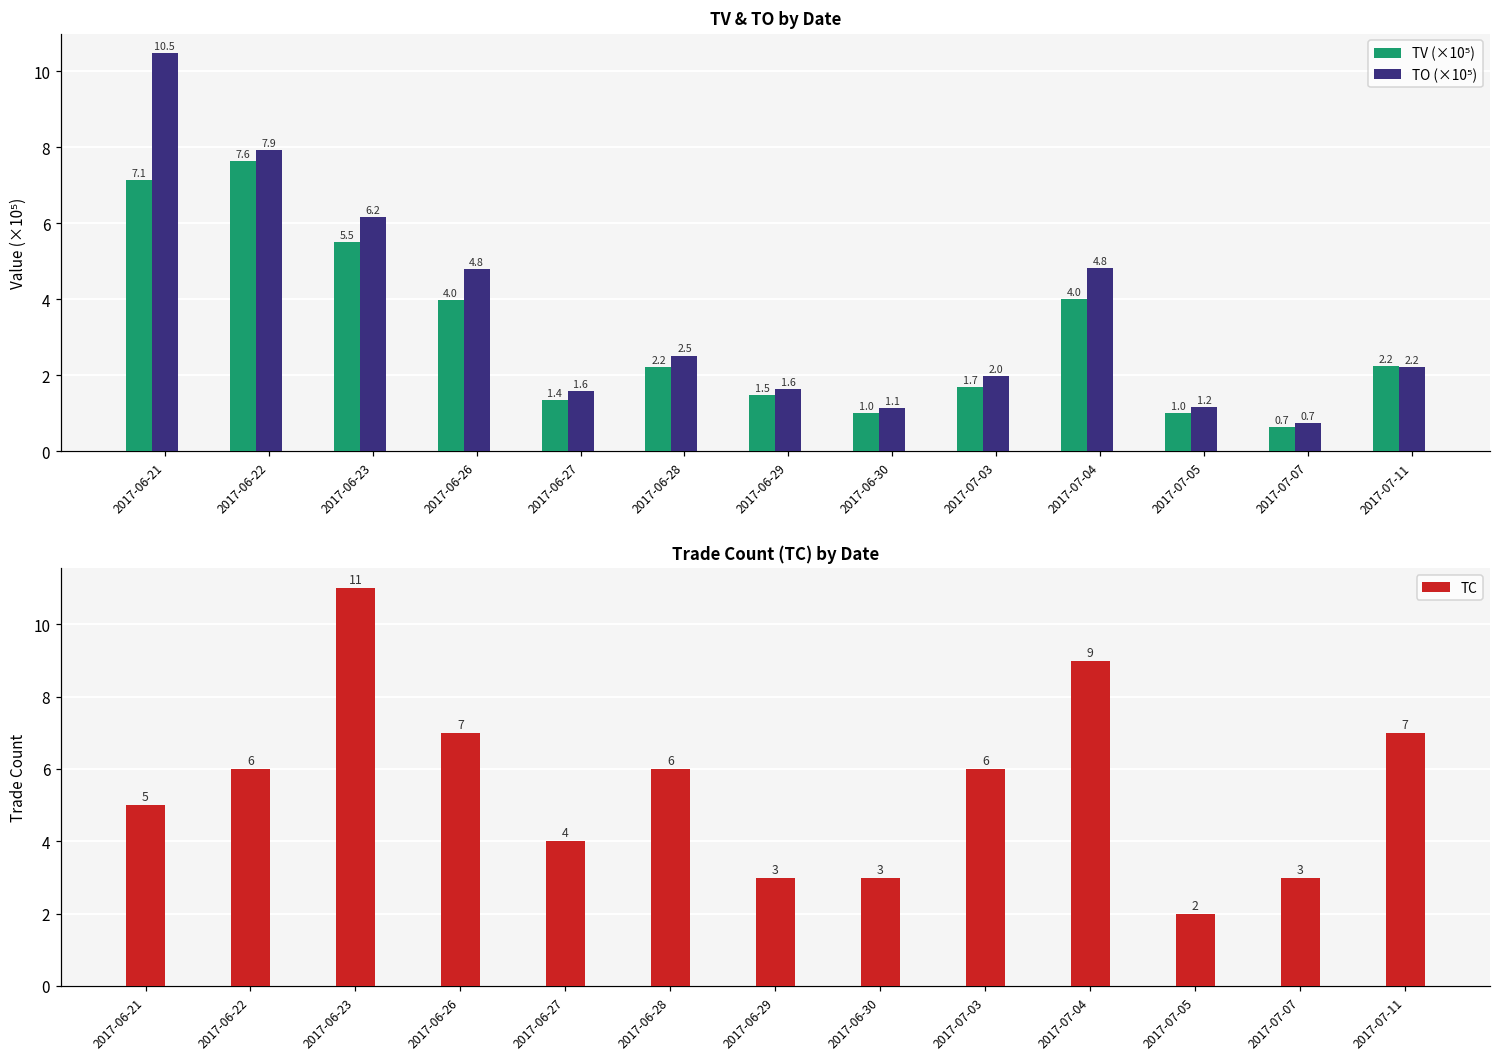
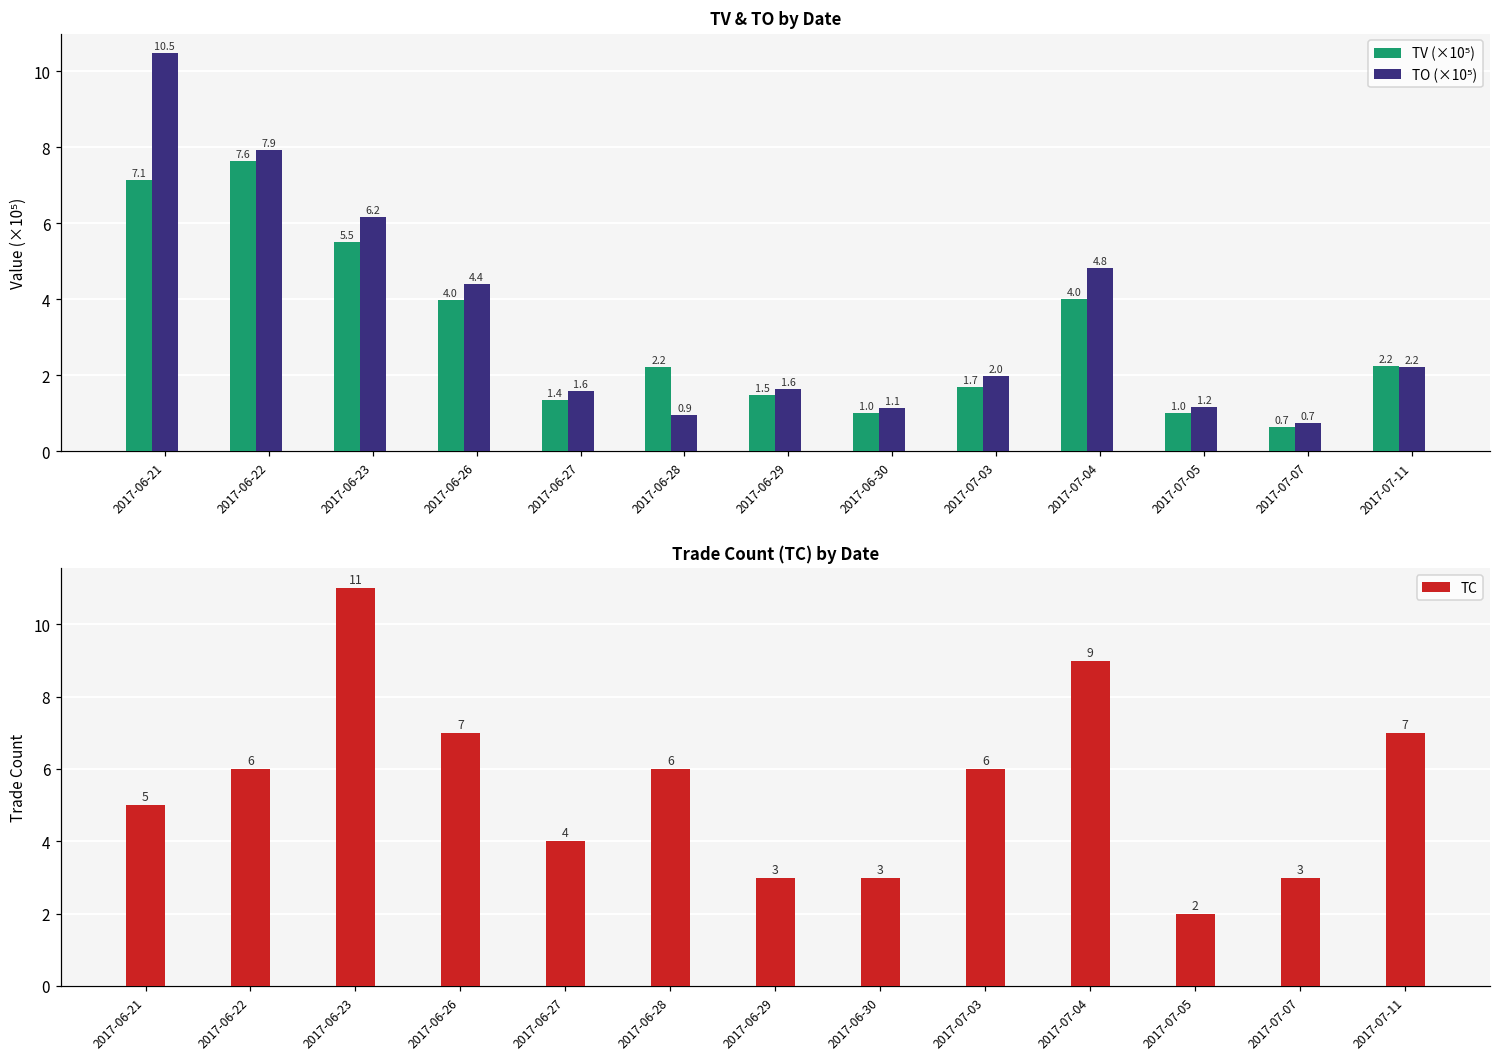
  {
    "TV & TO by Date": {
      "TV (×10⁵)": {
        "2017-06-21": 7.1,
        "2017-06-22": 7.6,
        "2017-06-23": 5.5,
        "2017-06-26": 4.0,
        "2017-06-27": 1.4,
        "2017-06-28": 2.2,
        "2017-06-29": 1.5,
        "2017-06-30": 1.0,
        "2017-07-03": 1.7,
        "2017-07-04": 4.0,
        "2017-07-05": 1.0,
        "2017-07-07": 0.7,
        "2017-07-11": 2.2
      },
      "TO (×10⁵)": {
        "2017-06-21": 10.5,
        "2017-06-22": 7.9,
        "2017-06-23": 6.2,
-       "2017-06-26": 4.8,
+       "2017-06-26": 4.4,
        "2017-06-27": 1.6,
-       "2017-06-28": 2.5,
+       "2017-06-28": 0.9,
        "2017-06-29": 1.6,
        "2017-06-30": 1.1,
        "2017-07-03": 2.0,
        "2017-07-04": 4.8,
        "2017-07-05": 1.2,
        "2017-07-07": 0.7,
        "2017-07-11": 2.2
      }
    },
    "Trade Count (TC) by Date": {
      "2017-06-21": 5,
      "2017-06-22": 6,
      "2017-06-23": 11,
      "2017-06-26": 7,
      "2017-06-27": 4,
      "2017-06-28": 6,
      "2017-06-29": 3,
      "2017-06-30": 3,
      "2017-07-03": 6,
      "2017-07-04": 9,
      "2017-07-05": 2,
      "2017-07-07": 3,
      "2017-07-11": 7
    }
  }
